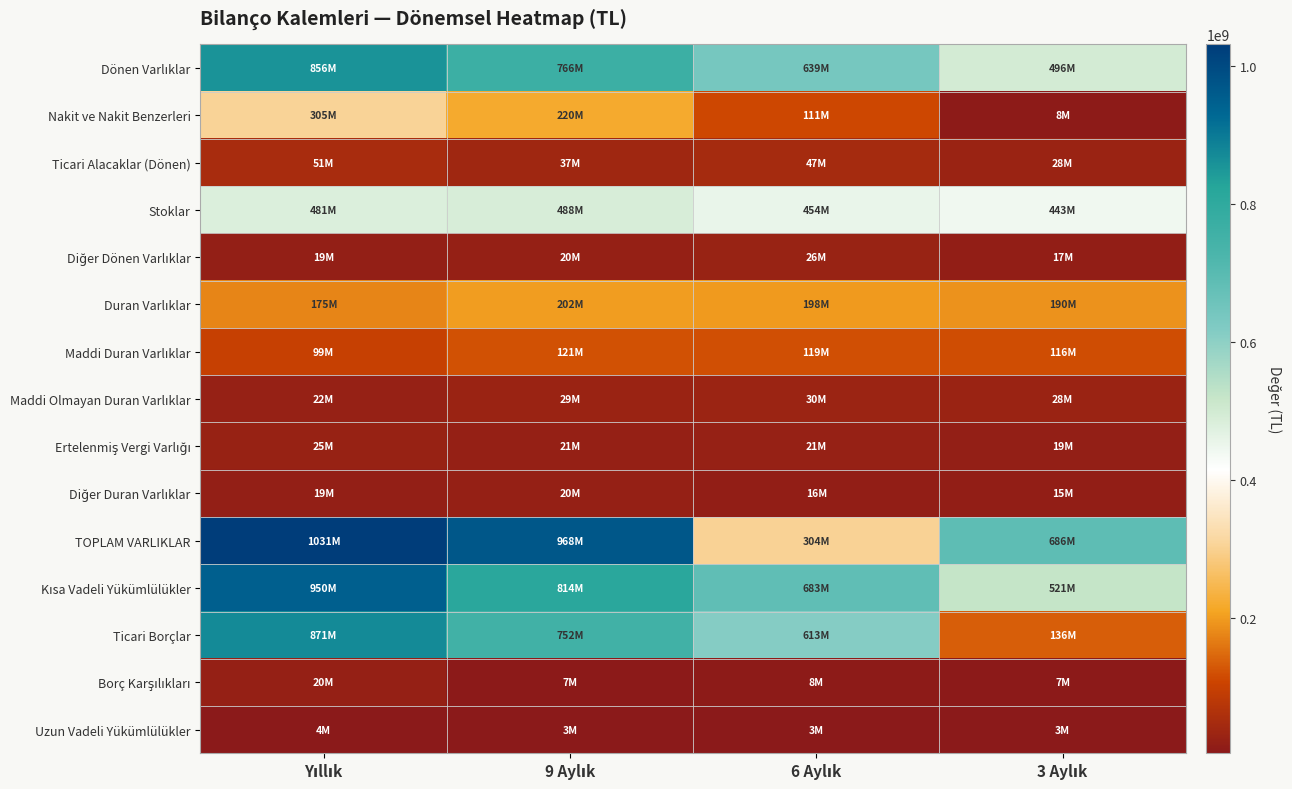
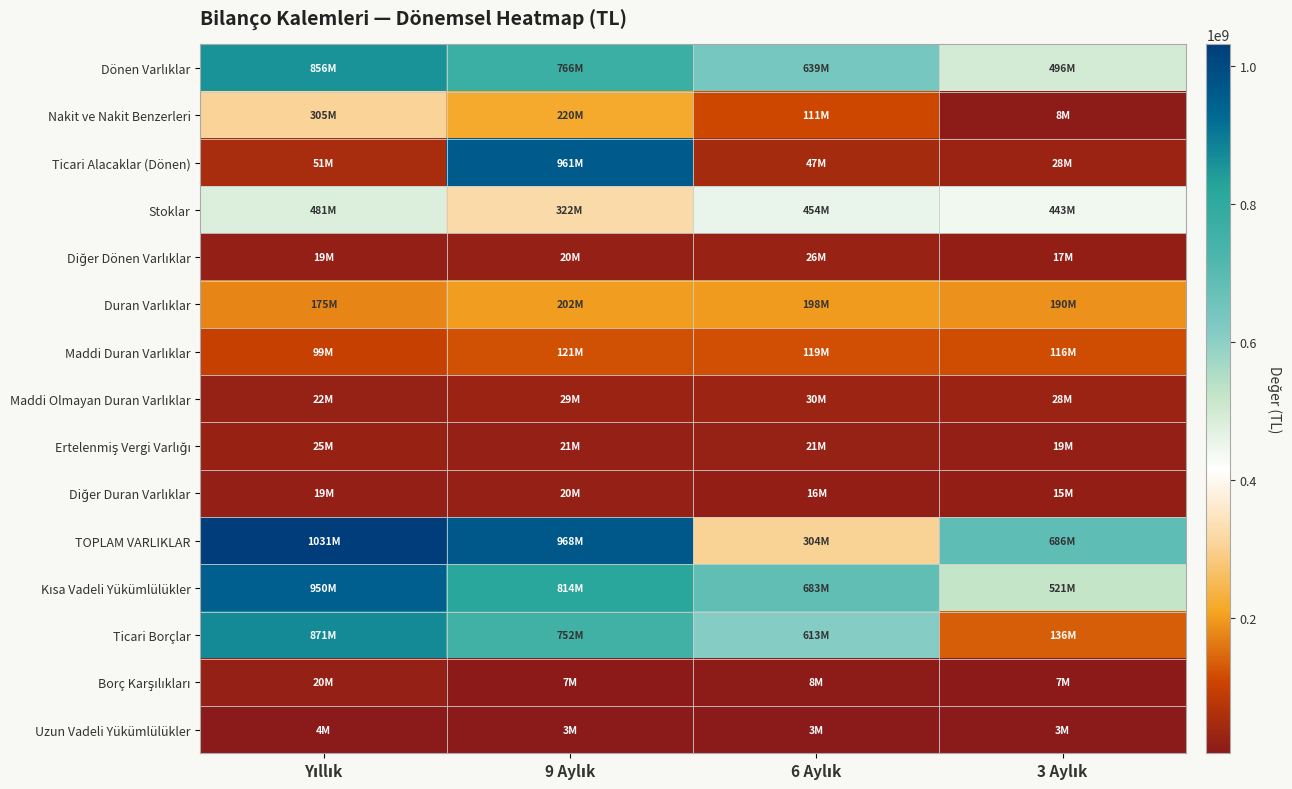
  {
    "Dönen Varlıklar": {
      "Yıllık": "856M",
      "9 Aylık": "766M",
      "6 Aylık": "639M",
      "3 Aylık": "496M"
    },
    "Nakit ve Nakit Benzerleri": {
      "Yıllık": "305M",
      "9 Aylık": "220M",
      "6 Aylık": "111M",
      "3 Aylık": "8M"
    },
    "Ticari Alacaklar (Dönen)": {
      "Yıllık": "51M",
-     "9 Aylık": "37M",
+     "9 Aylık": "961M",
      "6 Aylık": "47M",
      "3 Aylık": "28M"
    },
    "Stoklar": {
      "Yıllık": "481M",
-     "9 Aylık": "488M",
+     "9 Aylık": "322M",
      "6 Aylık": "454M",
      "3 Aylık": "443M"
    },
    "Diğer Dönen Varlıklar": {
      "Yıllık": "19M",
      "9 Aylık": "20M",
      "6 Aylık": "26M",
      "3 Aylık": "17M"
    },
    "Duran Varlıklar": {
      "Yıllık": "175M",
      "9 Aylık": "202M",
      "6 Aylık": "198M",
      "3 Aylık": "190M"
    },
    "Maddi Duran Varlıklar": {
      "Yıllık": "99M",
      "9 Aylık": "121M",
      "6 Aylık": "119M",
      "3 Aylık": "116M"
    },
    "Maddi Olmayan Duran Varlıklar": {
      "Yıllık": "22M",
      "9 Aylık": "29M",
      "6 Aylık": "30M",
      "3 Aylık": "28M"
    },
    "Ertelenmiş Vergi Varlığı": {
      "Yıllık": "25M",
      "9 Aylık": "21M",
      "6 Aylık": "21M",
      "3 Aylık": "19M"
    },
    "Diğer Duran Varlıklar": {
      "Yıllık": "19M",
      "9 Aylık": "20M",
      "6 Aylık": "16M",
      "3 Aylık": "15M"
    },
    "TOPLAM VARLIKLAR": {
      "Yıllık": "1031M",
      "9 Aylık": "968M",
      "6 Aylık": "304M",
      "3 Aylık": "686M"
    },
    "Kısa Vadeli Yükümlülükler": {
      "Yıllık": "950M",
      "9 Aylık": "814M",
      "6 Aylık": "683M",
      "3 Aylık": "521M"
    },
    "Ticari Borçlar": {
      "Yıllık": "871M",
      "9 Aylık": "752M",
      "6 Aylık": "613M",
      "3 Aylık": "136M"
    },
    "Borç Karşılıkları": {
      "Yıllık": "20M",
      "9 Aylık": "7M",
      "6 Aylık": "8M",
      "3 Aylık": "7M"
    },
    "Uzun Vadeli Yükümlülükler": {
      "Yıllık": "4M",
      "9 Aylık": "3M",
      "6 Aylık": "3M",
      "3 Aylık": "3M"
    }
  }
